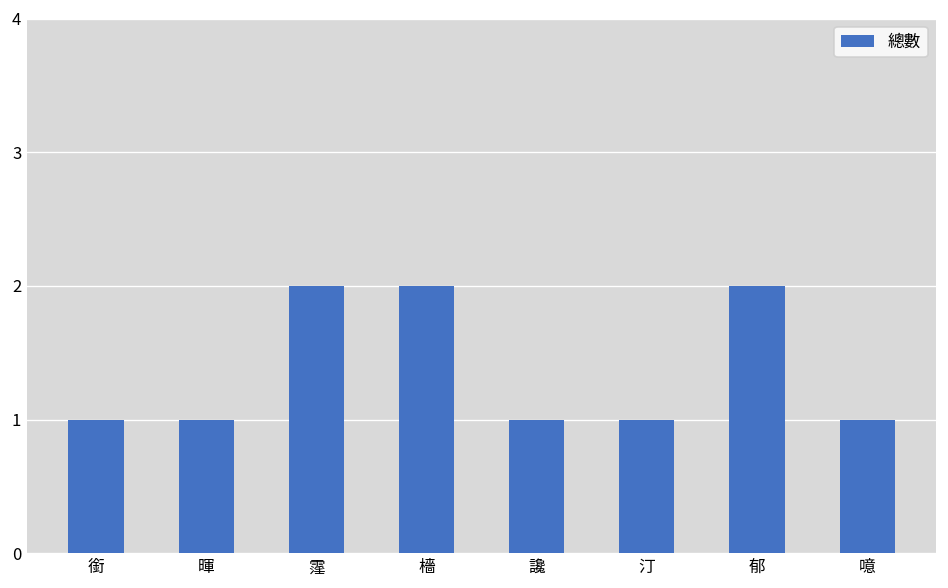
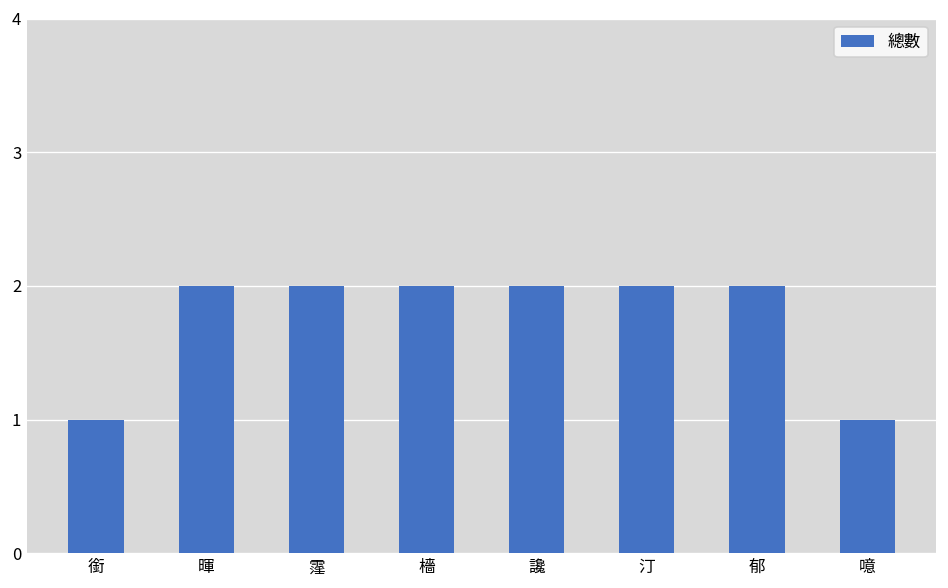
  {
    "銜": 1,
-   "暉": 1,
+   "暉": 2,
    "霪": 2,
    "檣": 2,
-   "讒": 1,
-   "汀": 1,
+   "讒": 2,
+   "汀": 2,
    "郁": 2,
    "噫": 1
  }
